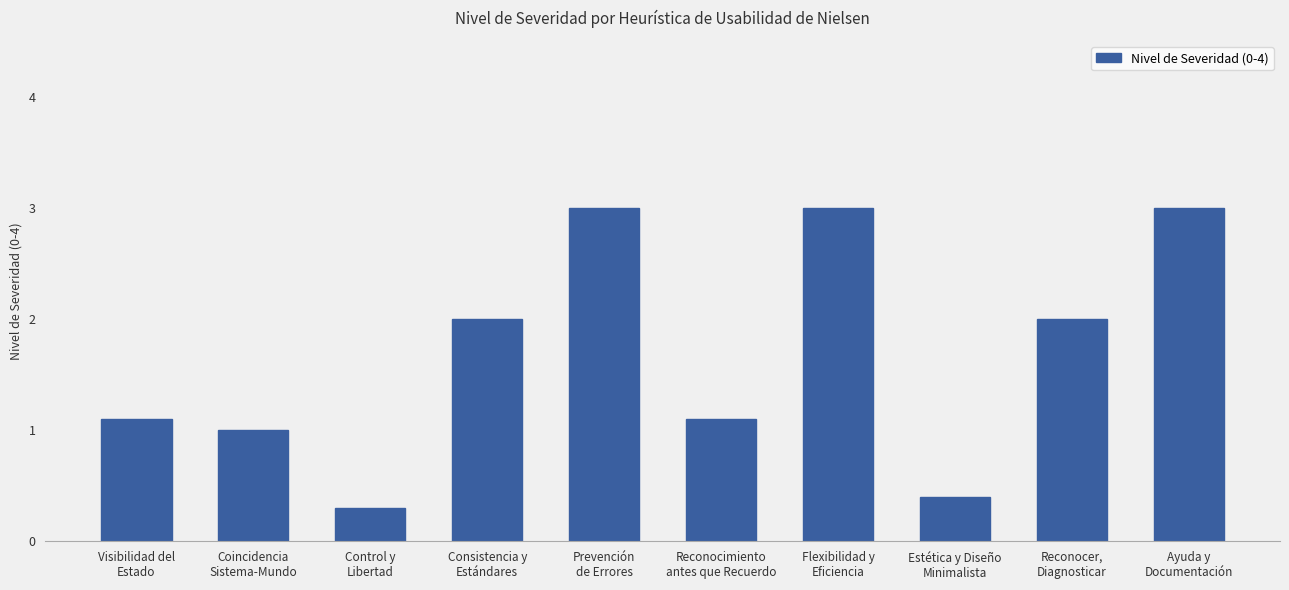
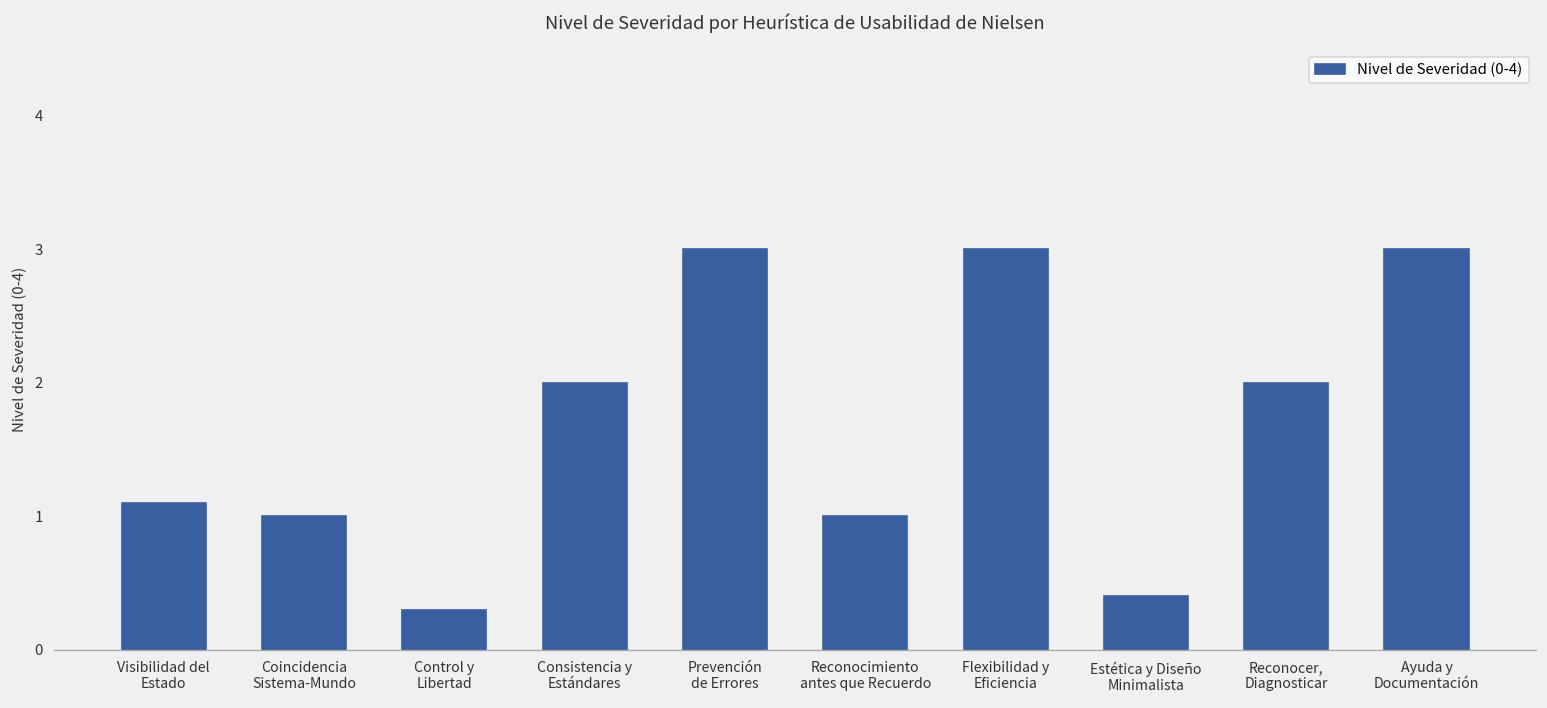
  {
    "Visibilidad del Estado": 1.1,
    "Coincidencia Sistema-Mundo": 1.0,
    "Control y Libertad": 0.3,
    "Consistencia y Estándares": 2.0,
    "Prevención de Errores": 3.0,
-   "Reconocimiento antes que Recuerdo": 1.1,
+   "Reconocimiento antes que Recuerdo": 1.0,
    "Flexibilidad y Eficiencia": 3.0,
    "Estética y Diseño Minimalista": 0.4,
    "Reconocer, Diagnosticar": 2.0,
    "Ayuda y Documentación": 3.0
  }
